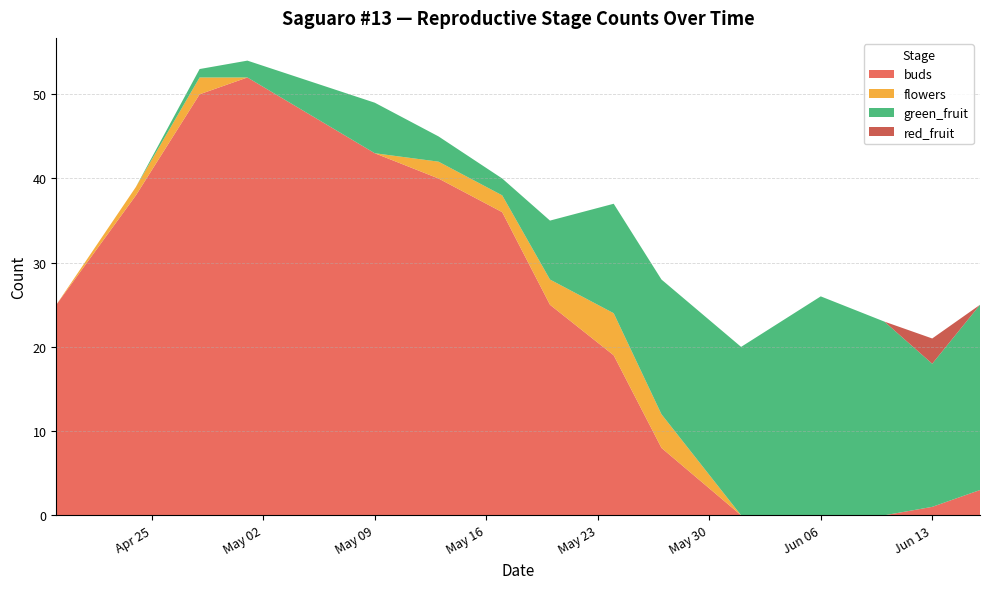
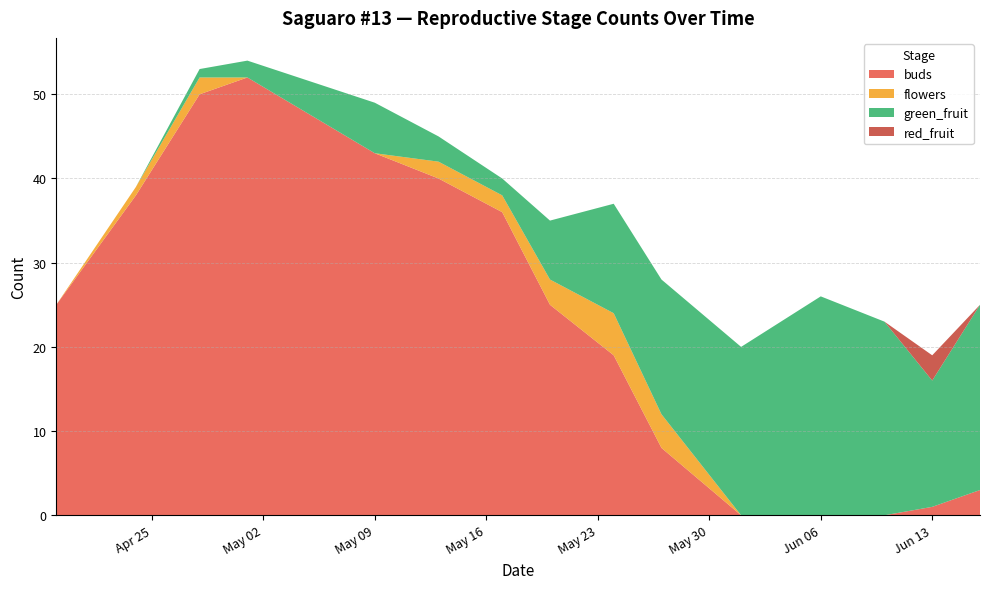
  {
    "green_fruit": {
-     "Jun 13": 17
+     "Jun 13": 15
    }
  }
